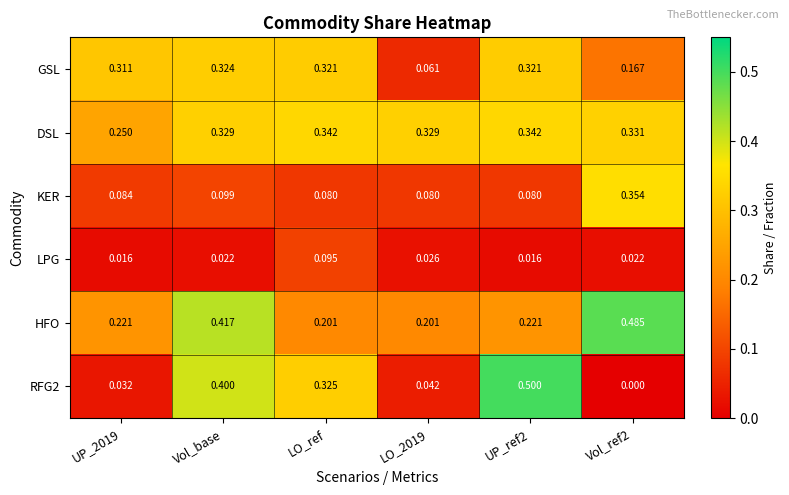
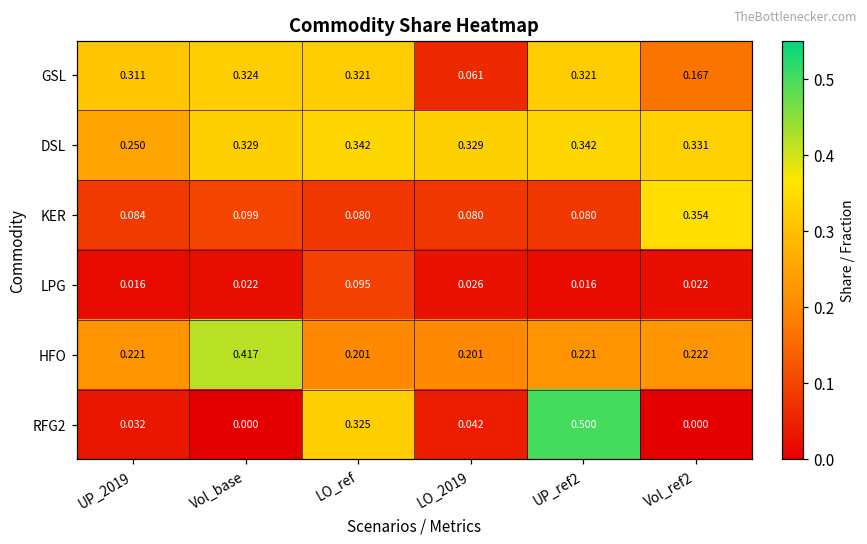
  {
    "GSL": {
      "UP_2019": 0.311,
      "Vol_base": 0.324,
      "LO_ref": 0.321,
      "LO_2019": 0.061,
      "UP_ref2": 0.321,
      "Vol_ref2": 0.167
    },
    "DSL": {
      "UP_2019": 0.250,
      "Vol_base": 0.329,
      "LO_ref": 0.342,
      "LO_2019": 0.329,
      "UP_ref2": 0.342,
      "Vol_ref2": 0.331
    },
    "KER": {
      "UP_2019": 0.084,
      "Vol_base": 0.099,
      "LO_ref": 0.080,
      "LO_2019": 0.080,
      "UP_ref2": 0.080,
      "Vol_ref2": 0.354
    },
    "LPG": {
      "UP_2019": 0.016,
      "Vol_base": 0.022,
      "LO_ref": 0.095,
      "LO_2019": 0.026,
      "UP_ref2": 0.016,
      "Vol_ref2": 0.022
    },
    "HFO": {
      "UP_2019": 0.221,
      "Vol_base": 0.417,
      "LO_ref": 0.201,
      "LO_2019": 0.201,
      "UP_ref2": 0.221,
-     "Vol_ref2": 0.485
+     "Vol_ref2": 0.222
    },
    "RFG2": {
      "UP_2019": 0.032,
-     "Vol_base": 0.400,
+     "Vol_base": 0.000,
      "LO_ref": 0.325,
      "LO_2019": 0.042,
      "UP_ref2": 0.500,
      "Vol_ref2": 0.000
    }
  }
